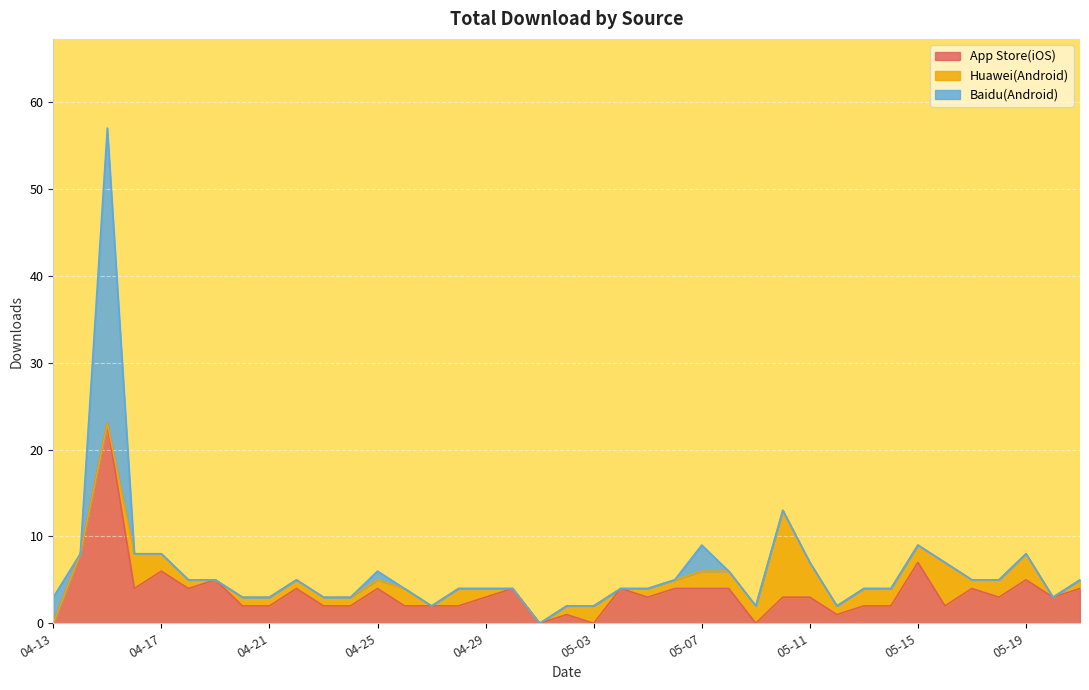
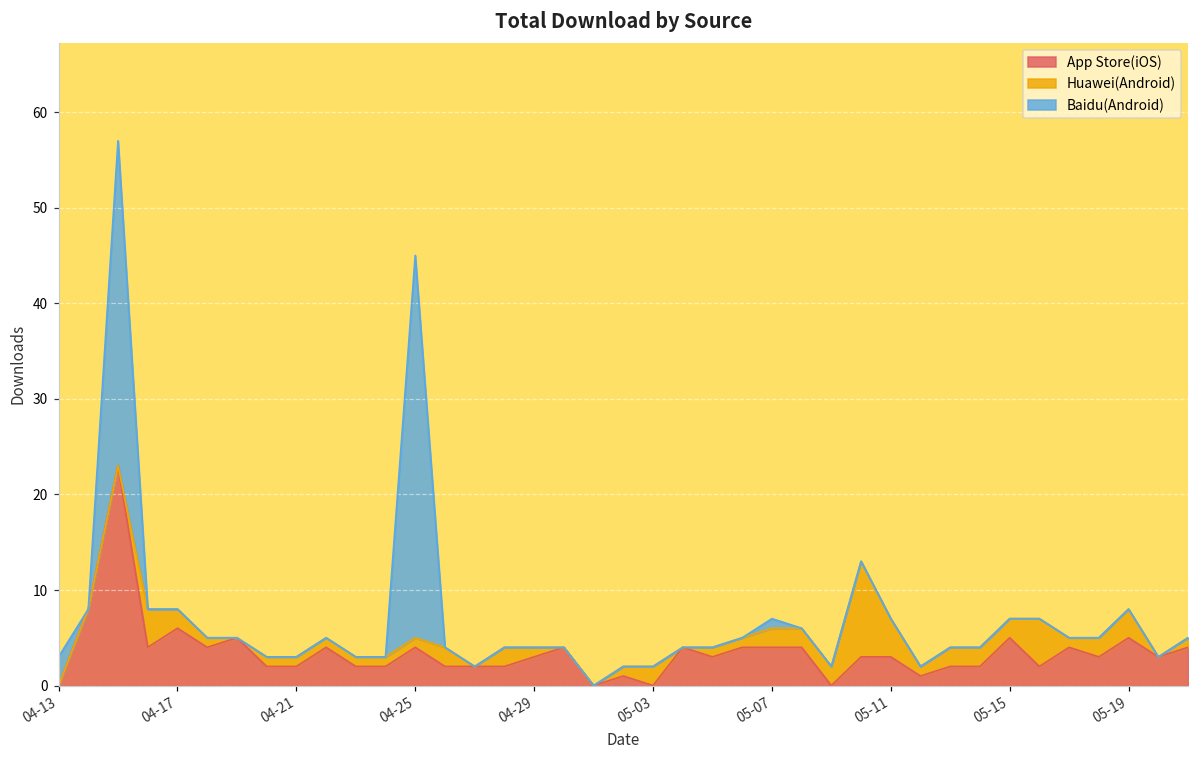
  {
    "App Store(iOS)": {
      "04-17": 6,
      "04-21": 2,
      "04-25": 4,
      "04-29": 3,
      "05-03": 0,
      "05-07": 4,
      "05-11": 3,
-     "05-15": 7,
+     "05-15": 5,
      "05-19": 5
    },
    "Huawei(Android)": {
      "04-25": 1,
      "05-07": 2
    },
    "Baidu(Android)": {
      "04-13": 3,
-     "04-25": 1,
-     "05-07": 3
+     "04-25": 40,
+     "05-07": 1
    }
  }
